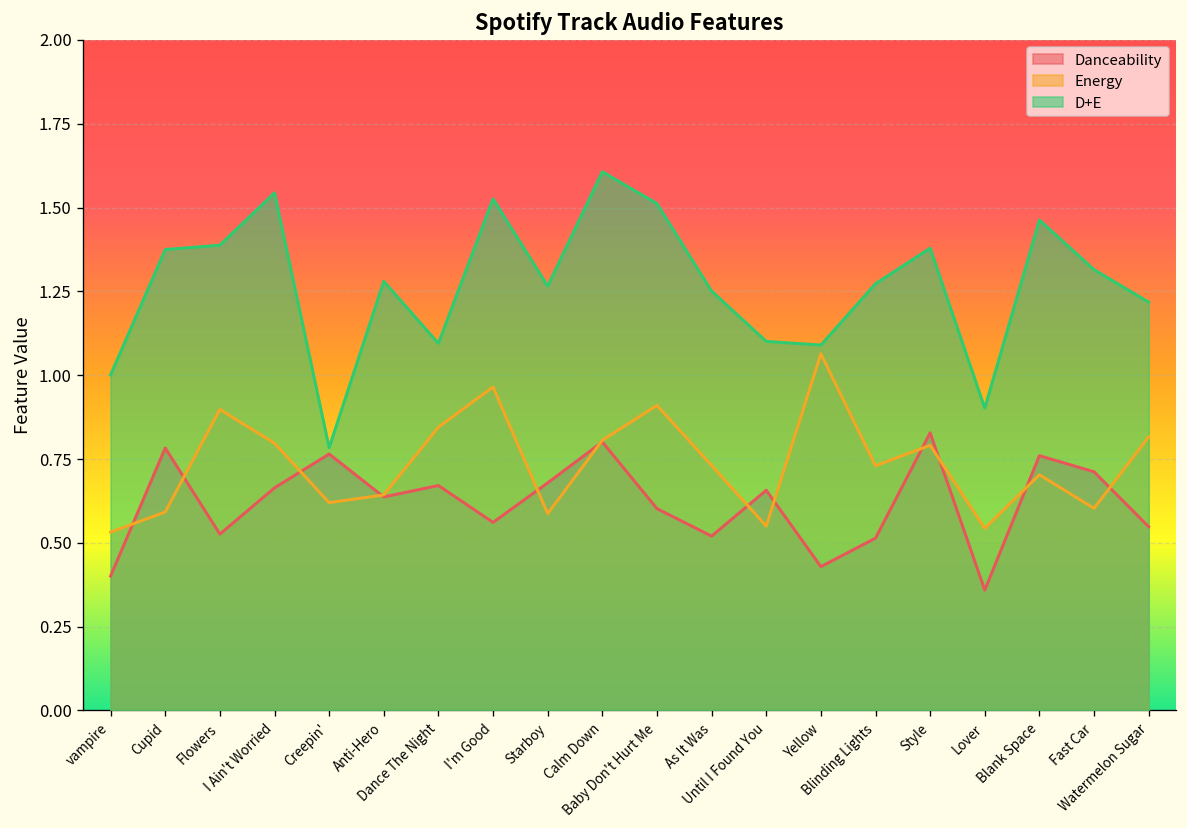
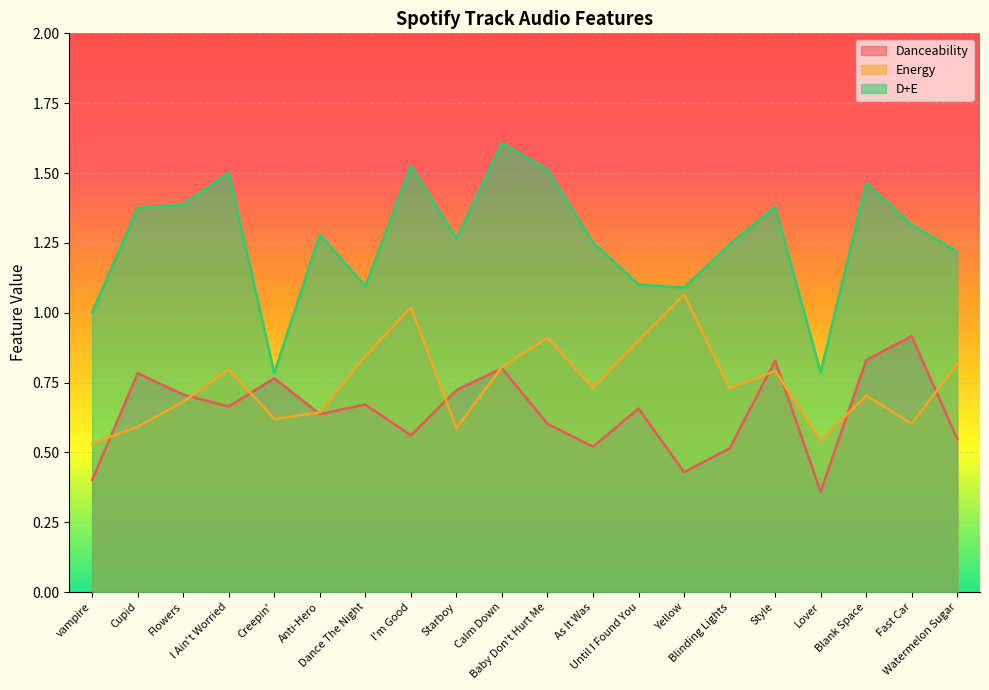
  {
    "Danceability": {
      "vampire": 0.40,
      "Cupid": 0.78,
-     "Flowers": 0.53,
+     "Flowers": 0.71,
      "I Ain't Worried": 0.66,
      "Creepin'": 0.77,
      "Dance The Night": 0.67,
      "I'm Good": 0.56,
-     "Starboy": 0.68,
+     "Starboy": 0.72,
      "Baby Don't Hurt Me": 0.60,
      "As It Was": 0.52,
      "Until I Found You": 0.66,
      "Yellow": 0.43,
      "Blinding Lights": 0.51,
      "Style": 0.83,
      "Lover": 0.36,
-     "Blank Space": 0.76,
-     "Fast Car": 0.71,
+     "Blank Space": 0.83,
+     "Fast Car": 0.92,
      "Watermelon Sugar": 0.55
    },
    "Energy": {
      "vampire": 0.53,
      "Cupid": 0.59,
-     "Flowers": 0.90,
+     "Flowers": 0.68,
      "I Ain't Worried": 0.80,
      "Creepin'": 0.62,
      "Dance The Night": 0.85,
-     "I'm Good": 0.97,
+     "I'm Good": 1.02,
      "Starboy": 0.59,
      "Baby Don't Hurt Me": 0.91,
      "As It Was": 0.73,
-     "Until I Found You": 0.55,
+     "Until I Found You": 0.90,
      "Yellow": 1.06,
      "Blinding Lights": 0.73,
      "Style": 0.79,
      "Lover": 0.54,
      "Blank Space": 0.70,
      "Fast Car": 0.60,
      "Watermelon Sugar": 0.82
    },
    "D+E": {
      "vampire": 1.00,
      "Cupid": 1.38,
      "Flowers": 1.39,
-     "I Ain't Worried": 1.54,
+     "I Ain't Worried": 1.50,
      "Creepin'": 0.78,
      "Anti-Hero": 1.28,
      "Dance The Night": 1.10,
      "I'm Good": 1.53,
      "Starboy": 1.27,
      "Calm Down": 1.61,
      "Baby Don't Hurt Me": 1.51,
      "As It Was": 1.25,
      "Until I Found You": 1.10,
      "Yellow": 1.09,
-     "Blinding Lights": 1.27,
+     "Blinding Lights": 1.24,
      "Style": 1.38,
-     "Lover": 0.90,
+     "Lover": 0.79,
      "Blank Space": 1.46,
      "Fast Car": 1.32,
      "Watermelon Sugar": 1.22
    }
  }
